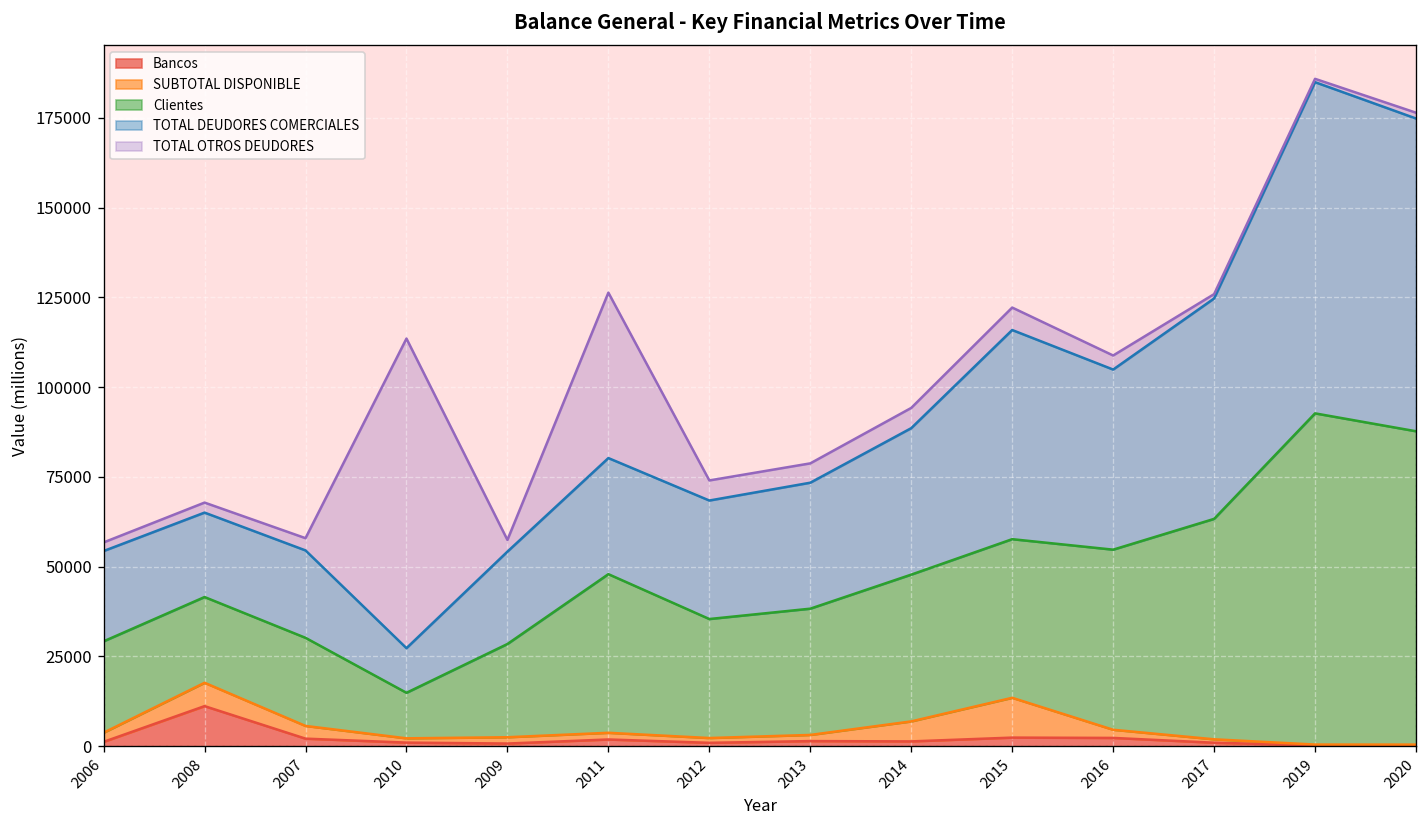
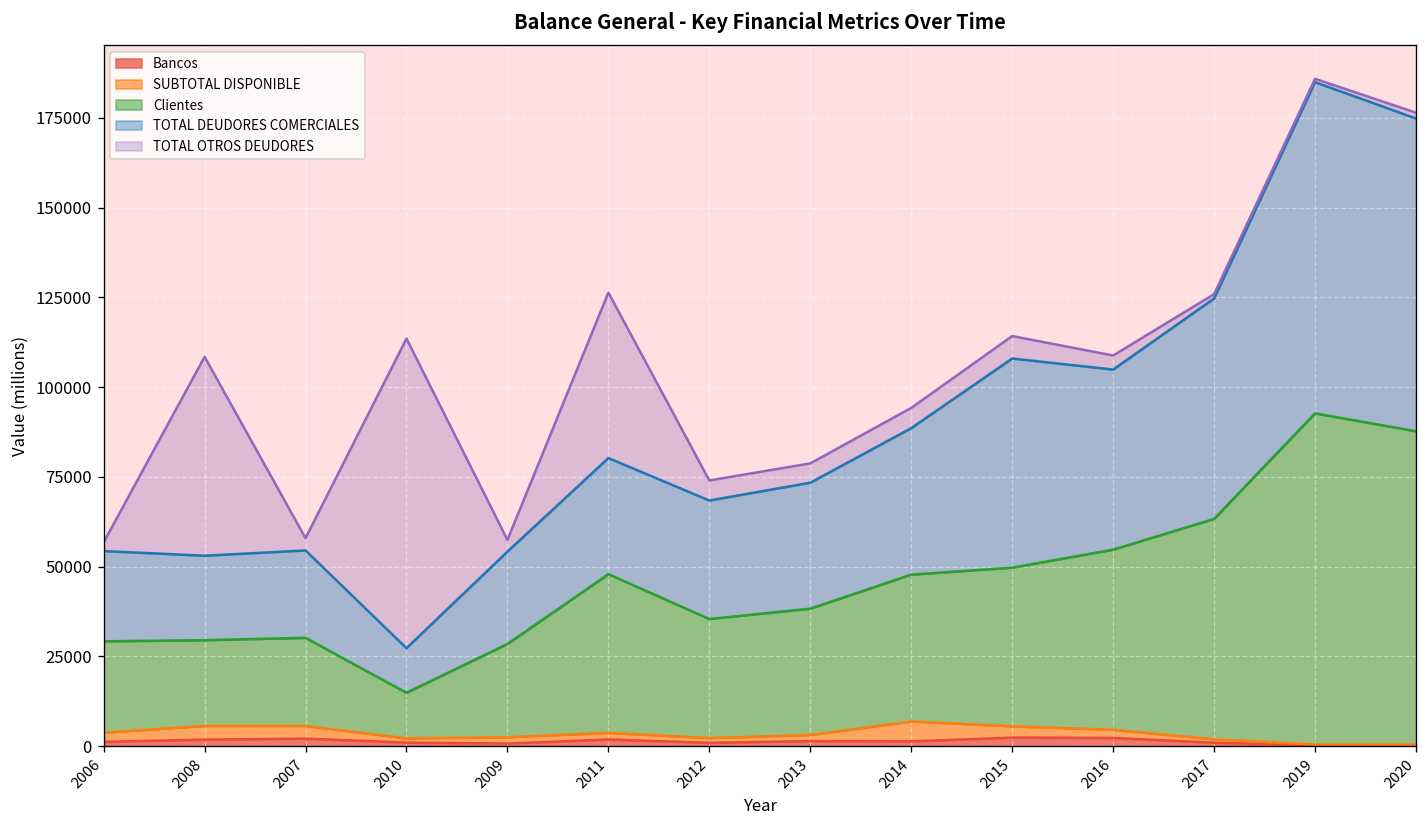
  {
    "Bancos": {
      "2006": 1000,
-     "2008": 11000,
+     "2008": 2000,
      "2007": 2000,
      "2010": 1000,
      "2009": 1000,
      "2011": 2000,
      "2012": 1000,
      "2013": 1000,
      "2014": 1000,
      "2015": 2000,
      "2016": 2000,
      "2017": 1000
    },
    "SUBTOTAL DISPONIBLE": {
      "2006": 3000,
-     "2008": 7000,
+     "2008": 4000,
      "2007": 4000,
      "2010": 1000,
      "2009": 2000,
      "2011": 2000,
      "2012": 1000,
      "2013": 2000,
      "2014": 6000,
-     "2015": 11000,
+     "2015": 3000,
      "2016": 2000,
      "2017": 1000
    },
    "Clientes": {
      "2006": 25000,
      "2008": 24000,
      "2007": 25000,
      "2010": 13000,
      "2009": 26000,
      "2011": 44000,
      "2012": 33000,
      "2013": 35000,
      "2014": 41000,
      "2015": 44000,
      "2016": 50000,
      "2017": 61000,
      "2019": 92000,
      "2020": 87000
    },
    "TOTAL DEUDORES COMERCIALES": {
      "2006": 25000,
      "2008": 24000,
      "2007": 24000,
      "2010": 12000,
      "2009": 26000,
      "2011": 32000,
      "2012": 33000,
      "2013": 35000,
      "2014": 41000,
      "2015": 58000,
      "2016": 50000,
      "2017": 61000,
      "2019": 92000,
      "2020": 87000
    },
    "TOTAL OTROS DEUDORES": {
      "2006": 2000,
-     "2008": 3000,
+     "2008": 55000,
      "2007": 3000,
      "2010": 86000,
      "2009": 3000,
      "2011": 46000,
      "2012": 6000,
      "2013": 5000,
      "2014": 6000,
      "2015": 6000,
      "2016": 4000,
      "2017": 1000,
      "2019": 1000,
      "2020": 2000
    }
  }
